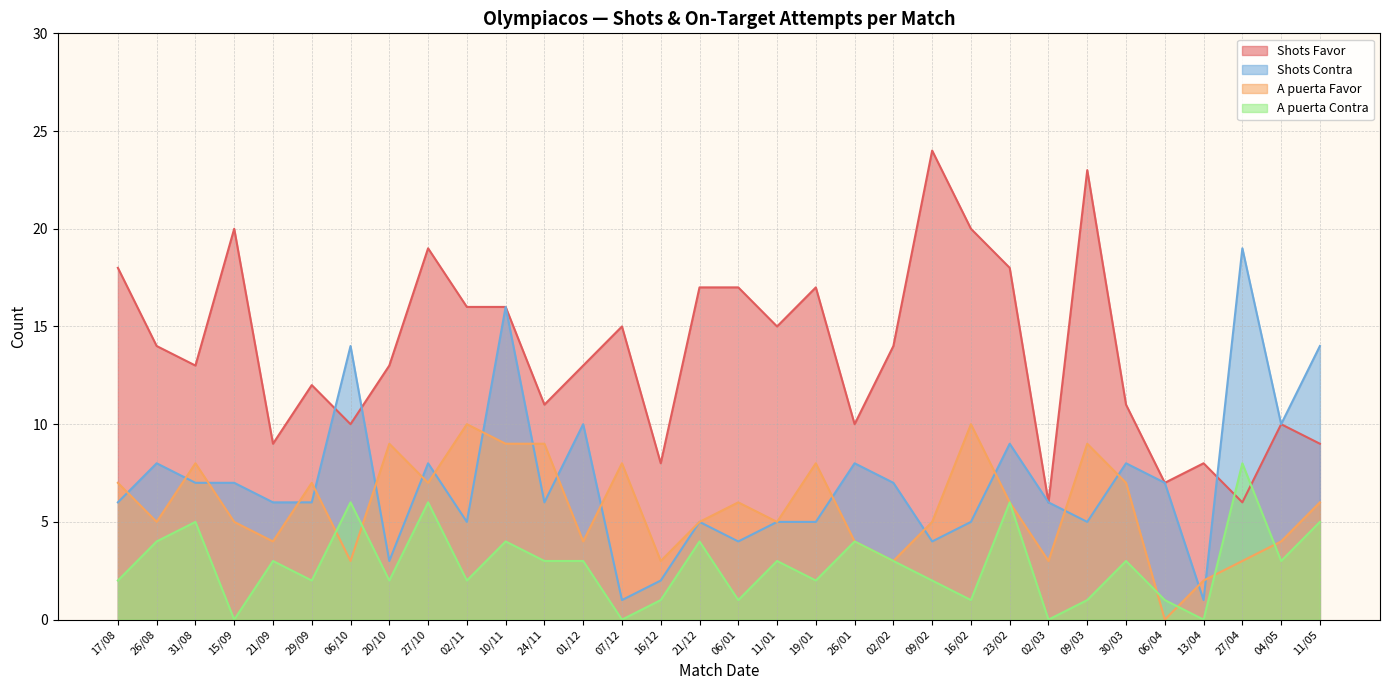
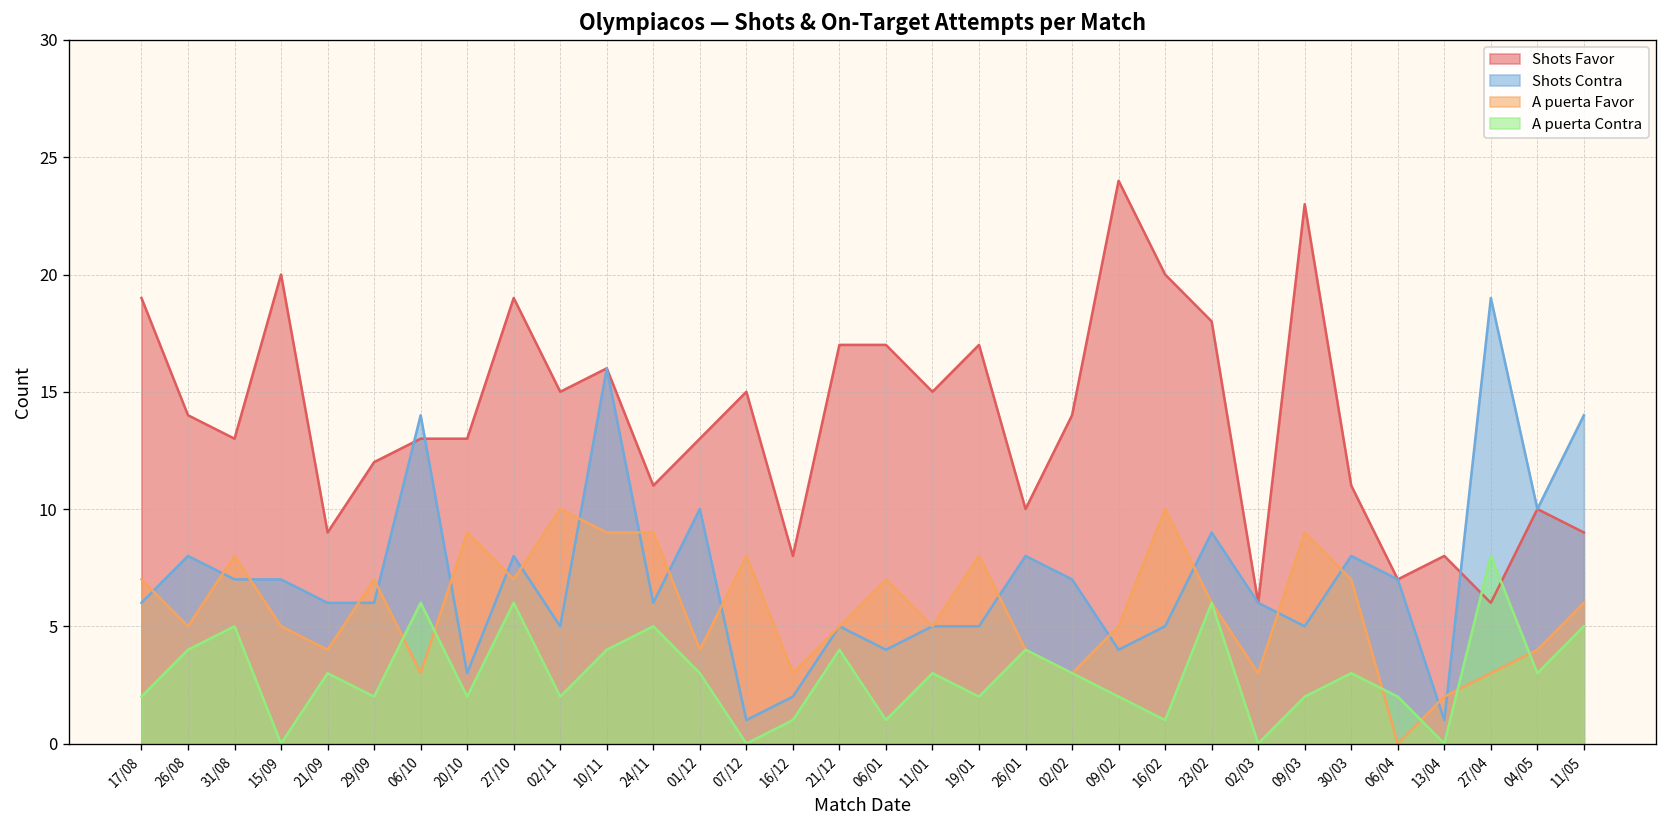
  {
    "Shots Favor": {
-     "17/08": 18,
+     "17/08": 19,
      "26/08": 14,
      "31/08": 13,
      "15/09": 20,
      "21/09": 9,
      "29/09": 12,
-     "06/10": 10,
+     "06/10": 13,
      "20/10": 13,
      "27/10": 19,
-     "02/11": 16,
+     "02/11": 15,
      "24/11": 11,
      "01/12": 13,
      "07/12": 15,
      "16/12": 8,
      "21/12": 17,
      "06/01": 17,
      "11/01": 15,
      "19/01": 17,
      "26/01": 10,
      "02/02": 14,
      "09/02": 24,
      "16/02": 20,
      "23/02": 18,
      "09/03": 23,
      "30/03": 11,
      "13/04": 8,
      "27/04": 6,
      "11/05": 9
    },
    "Shots Contra": {
      "17/08": 6,
      "26/08": 8,
      "31/08": 7,
      "15/09": 7,
      "21/09": 6,
      "29/09": 6,
      "06/10": 14,
      "20/10": 3,
      "27/10": 8,
      "02/11": 5,
      "24/11": 6,
      "01/12": 10,
      "07/12": 1,
      "16/12": 2,
      "06/01": 4,
      "19/01": 5,
      "26/01": 8,
      "02/02": 7,
      "09/02": 4,
      "16/02": 5,
      "23/02": 9,
      "09/03": 5,
      "30/03": 8,
      "13/04": 1,
      "27/04": 19,
      "11/05": 14
    },
    "A puerta Favor": {
      "17/08": 7,
      "26/08": 5,
      "31/08": 8,
      "15/09": 5,
      "21/09": 4,
      "29/09": 7,
      "06/10": 3,
      "20/10": 9,
      "27/10": 7,
      "02/11": 10,
      "10/11": 9,
      "24/11": 9,
      "01/12": 4,
      "07/12": 8,
      "16/12": 3,
-     "06/01": 6,
+     "06/01": 7,
      "19/01": 8,
      "09/02": 5,
      "16/02": 10,
      "02/03": 3,
      "09/03": 9,
      "30/03": 7,
      "06/04": 0,
      "13/04": 2,
      "27/04": 3,
      "04/05": 4,
      "11/05": 6
    },
    "A puerta Contra": {
      "17/08": 2,
      "26/08": 4,
      "31/08": 5,
      "15/09": 0,
      "21/09": 3,
      "29/09": 2,
      "06/10": 6,
      "20/10": 2,
      "27/10": 6,
      "02/11": 2,
      "10/11": 4,
-     "24/11": 3,
+     "24/11": 5,
      "01/12": 3,
      "07/12": 0,
      "16/12": 1,
      "21/12": 4,
      "06/01": 1,
      "11/01": 3,
      "19/01": 2,
      "09/02": 2,
      "16/02": 1,
      "02/03": 0,
-     "09/03": 1,
+     "09/03": 2,
      "30/03": 3,
-     "06/04": 1,
+     "06/04": 2,
      "13/04": 0,
      "27/04": 8,
      "04/05": 3,
      "11/05": 5
    }
  }
